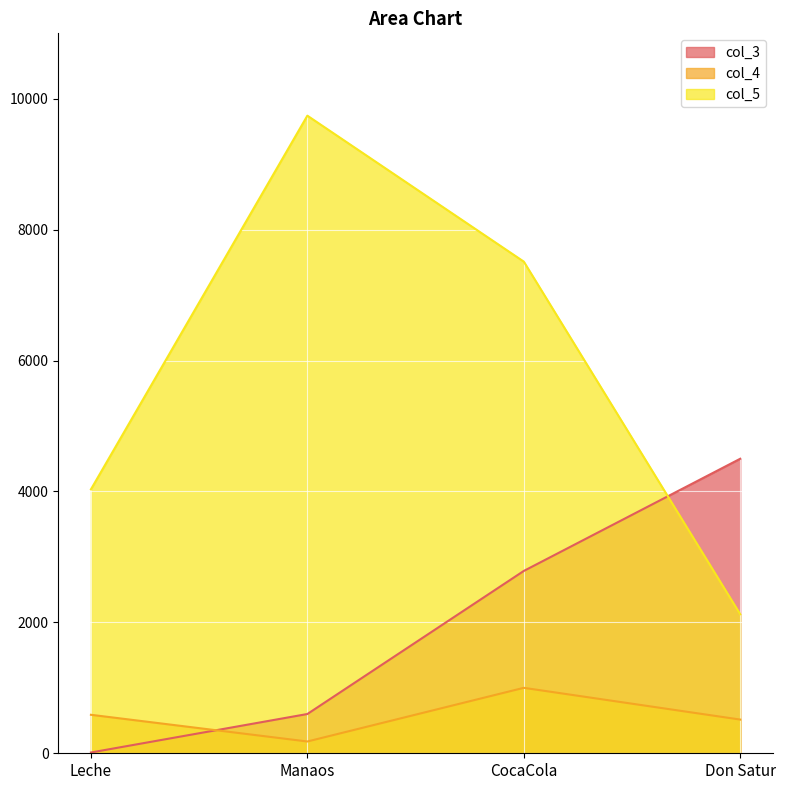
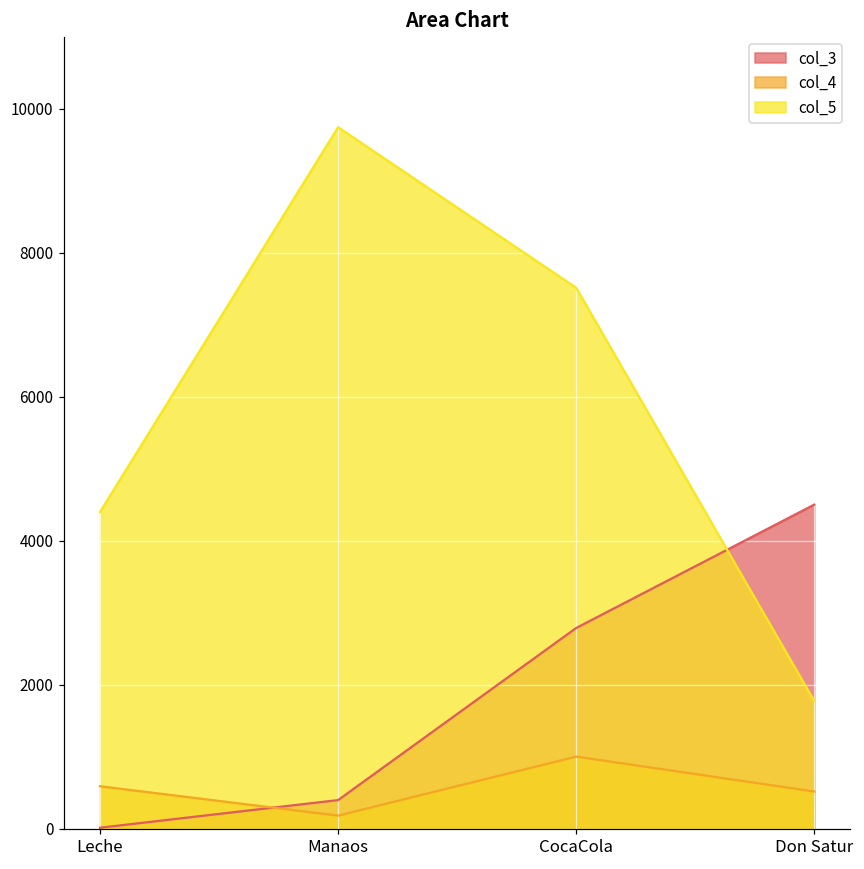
  {
    "col_3": {
      "Leche": 0,
-     "Manaos": 600,
+     "Manaos": 400,
      "CocaCola": 2800,
      "Don Satur": 4500
    },
    "col_4": {
      "Leche": 600,
      "Manaos": 200,
      "CocaCola": 1000,
      "Don Satur": 500
    },
    "col_5": {
-     "Leche": 4000,
+     "Leche": 4400,
      "Manaos": 9700,
      "CocaCola": 7500,
-     "Don Satur": 2100
+     "Don Satur": 1800
    }
  }
